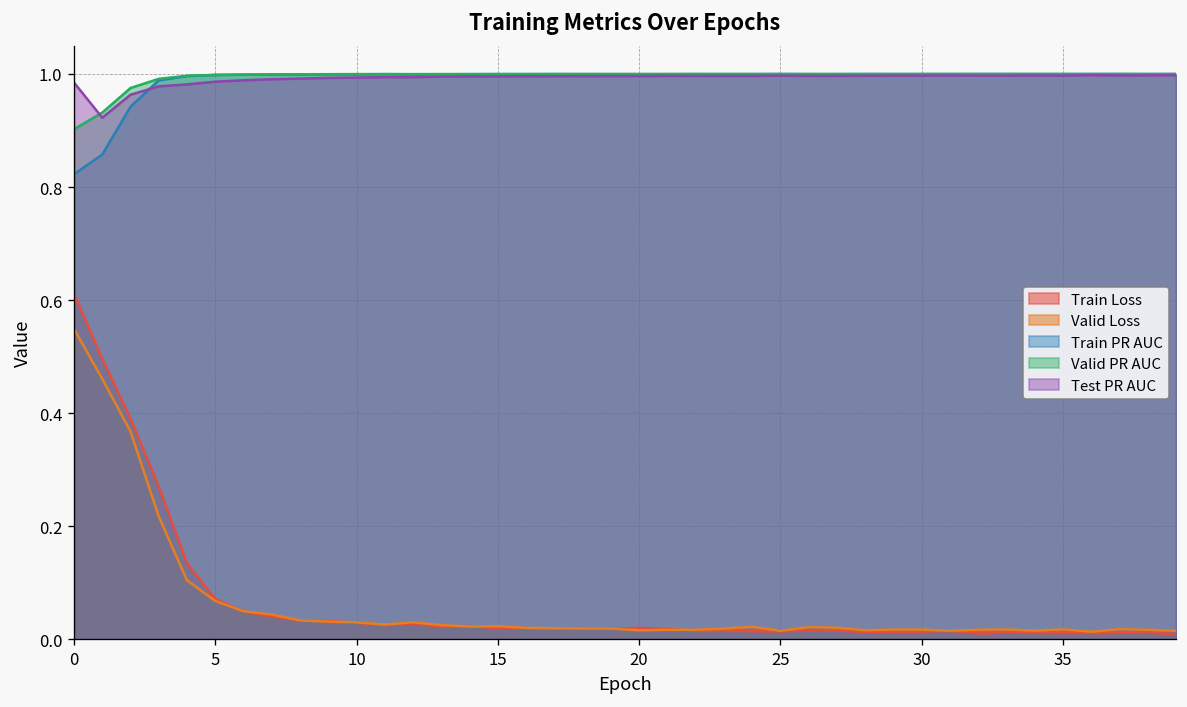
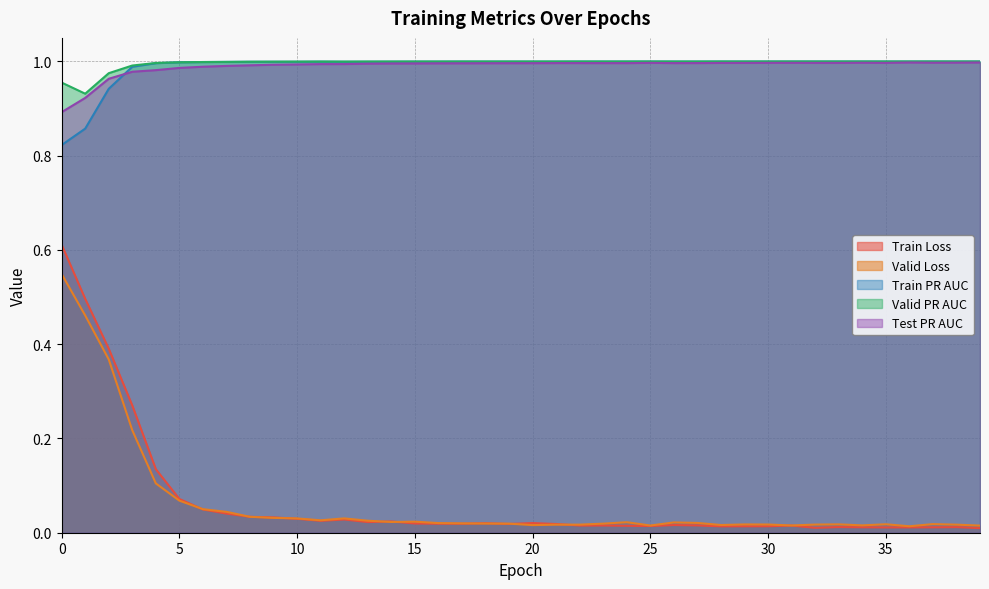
  {
    "Train PR AUC": {
      "0": 0.82
    },
    "Valid PR AUC": {
-     "0": 0.90
+     "0": 0.96
    },
    "Test PR AUC": {
-     "0": 0.98,
+     "0": 0.89,
      "5": 0.99,
      "10": 0.99
    }
  }
